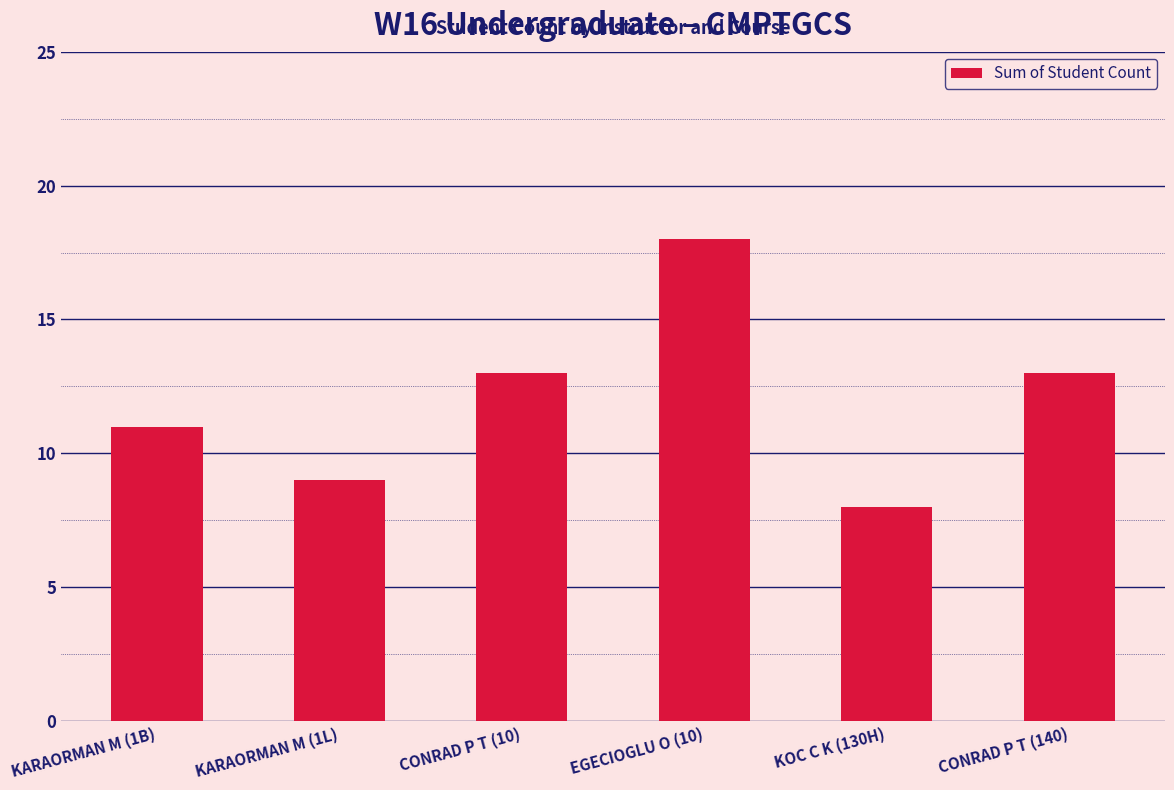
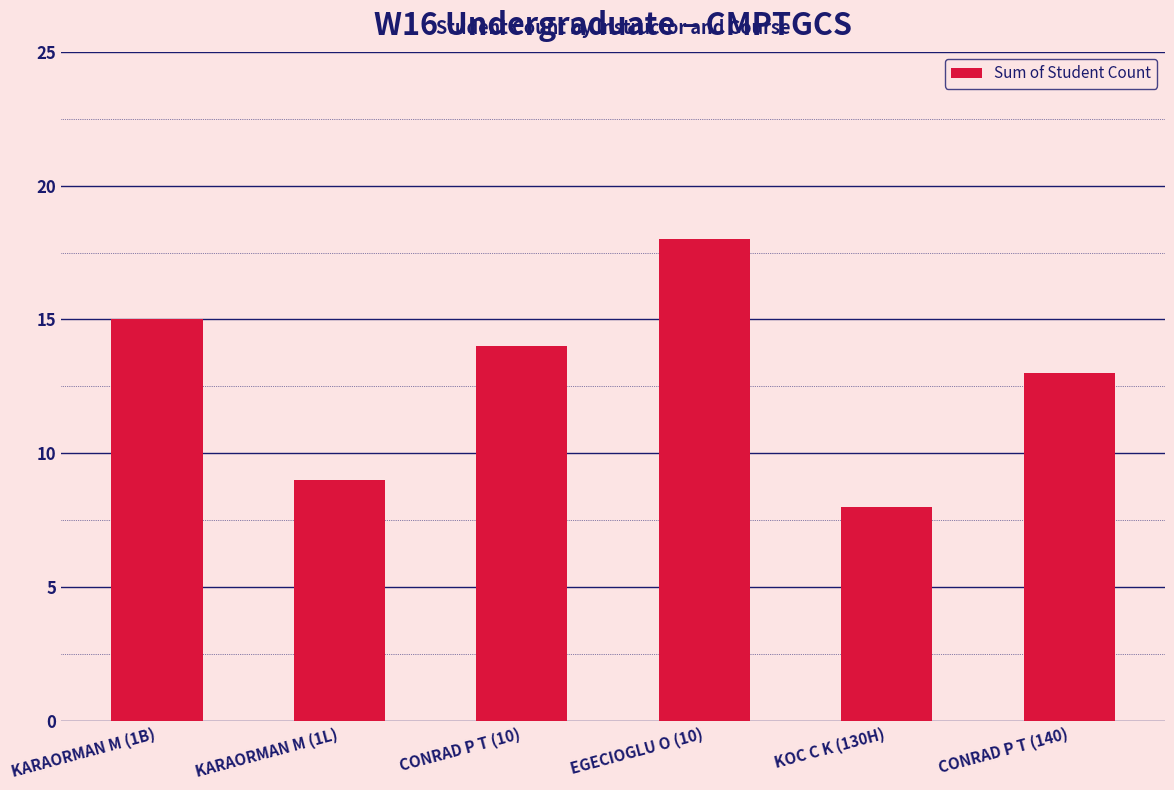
  {
-   "KARAORMAN M (1B)": 11,
+   "KARAORMAN M (1B)": 15,
    "KARAORMAN M (1L)": 9,
-   "CONRAD P T (10)": 13,
+   "CONRAD P T (10)": 14,
    "EGECIOGLU O (10)": 18,
    "KOC C K (130H)": 8,
    "CONRAD P T (140)": 13
  }
